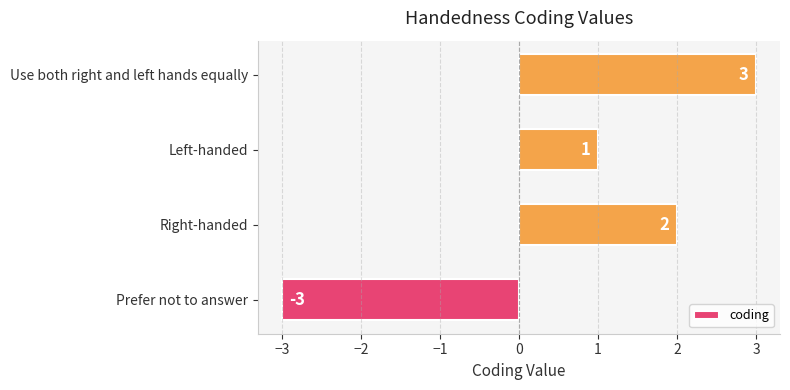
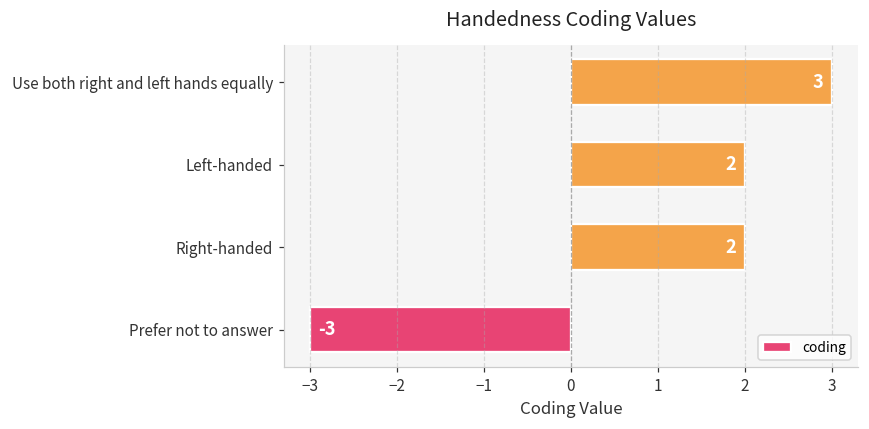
  {
    "Use both right and left hands equally": 3,
-   "Left-handed": 1,
+   "Left-handed": 2,
    "Right-handed": 2,
    "Prefer not to answer": -3
  }
